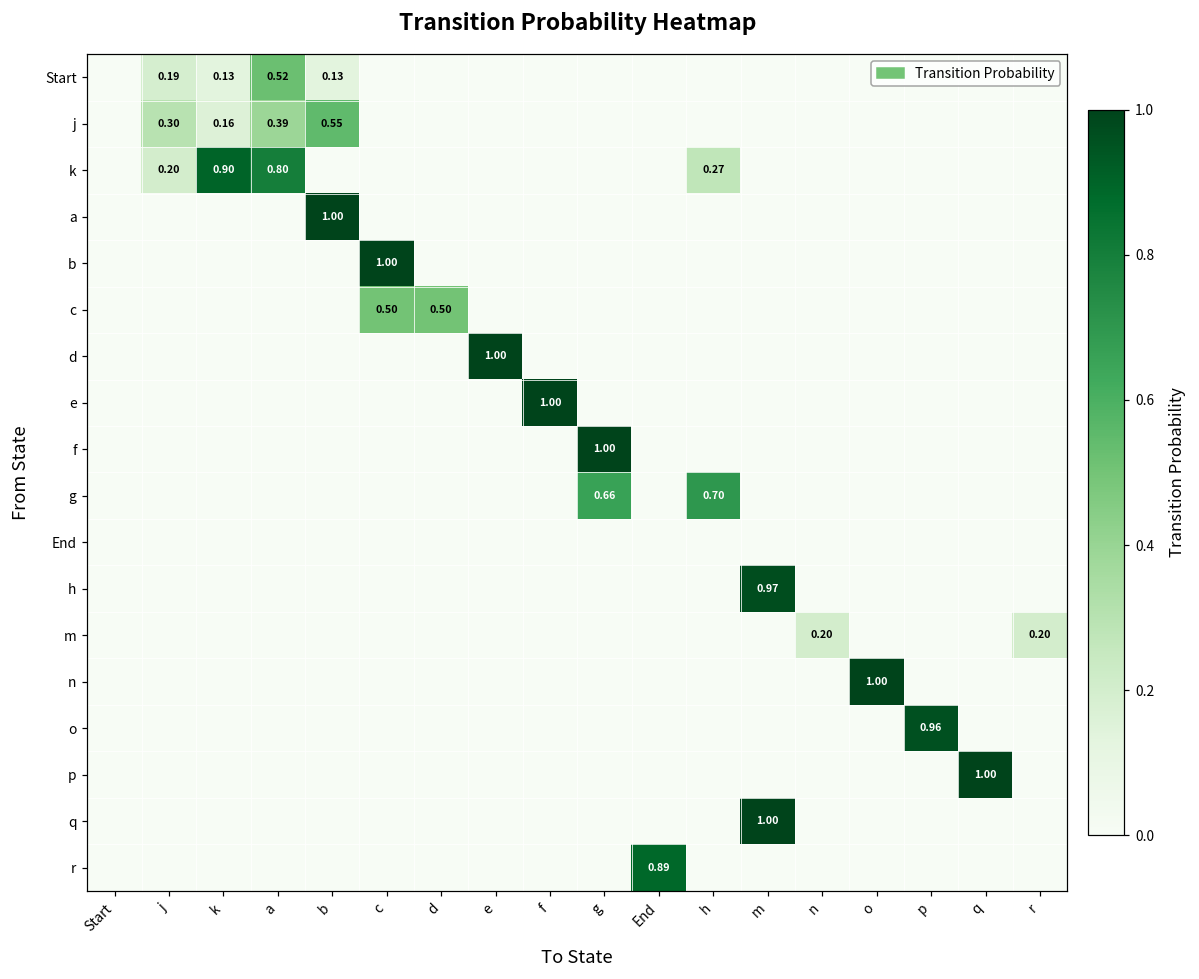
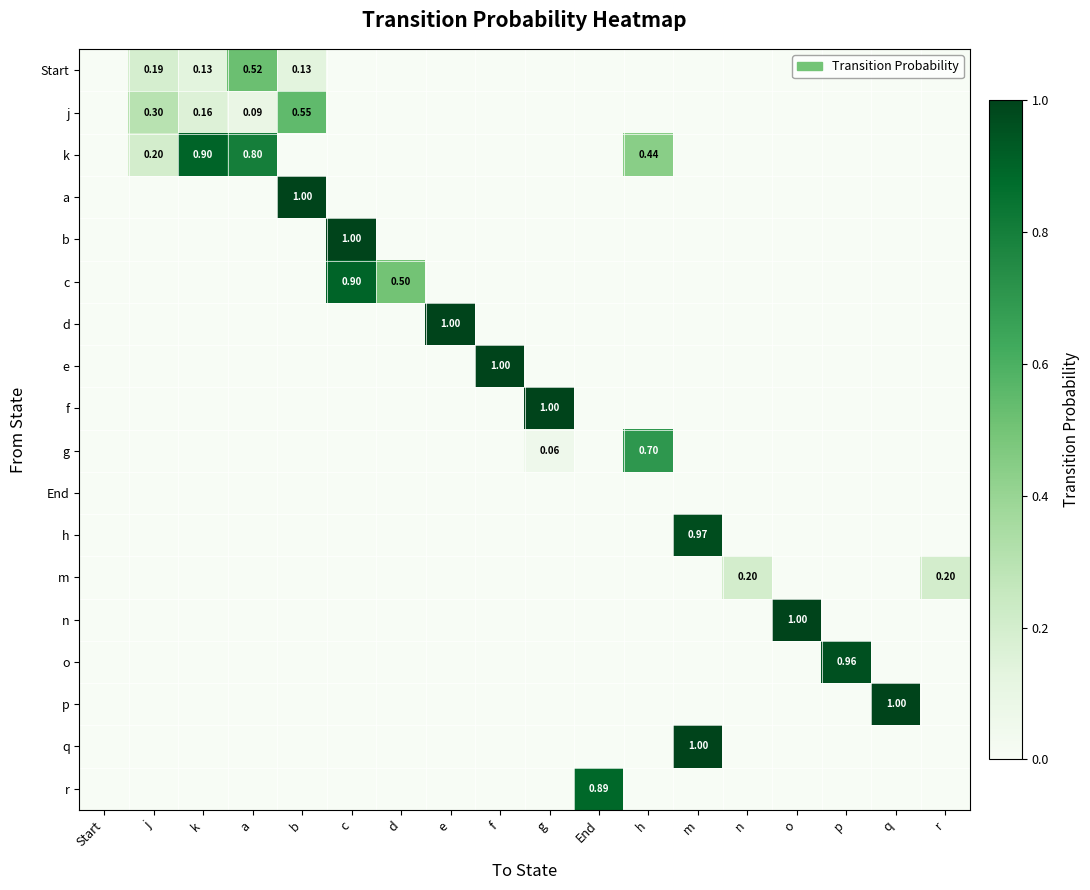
  {
    "Start": {
      "j": 0.19,
      "k": 0.13,
      "a": 0.52,
      "b": 0.13
    },
    "j": {
      "j": 0.30,
      "k": 0.16,
-     "a": 0.39,
+     "a": 0.09,
      "b": 0.55
    },
    "k": {
      "j": 0.20,
      "k": 0.90,
      "a": 0.80,
-     "h": 0.27
+     "h": 0.44
    },
    "a": {
      "b": 1.00
    },
    "b": {
      "c": 1.00
    },
    "c": {
-     "c": 0.50,
+     "c": 0.90,
      "d": 0.50
    },
    "d": {
      "e": 1.00
    },
    "e": {
      "f": 1.00
    },
    "f": {
      "g": 1.00
    },
    "g": {
-     "g": 0.66,
+     "g": 0.06,
      "h": 0.70
    },
    "h": {
      "m": 0.97
    },
    "m": {
      "n": 0.20,
      "r": 0.20
    },
    "n": {
      "o": 1.00
    },
    "o": {
      "p": 0.96
    },
    "p": {
      "q": 1.00
    },
    "q": {
      "m": 1.00
    },
    "r": {
      "End": 0.89
    }
  }
